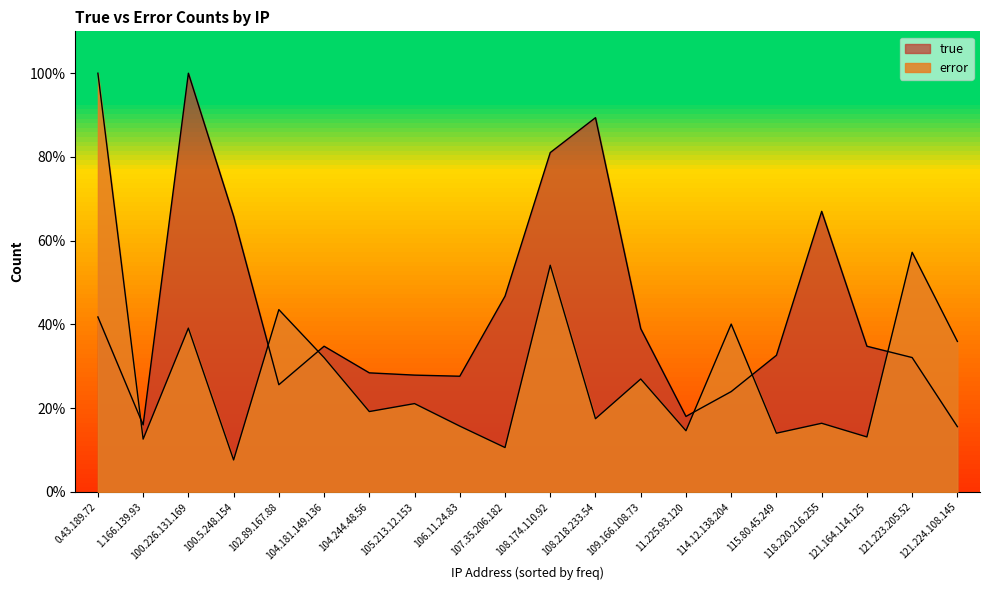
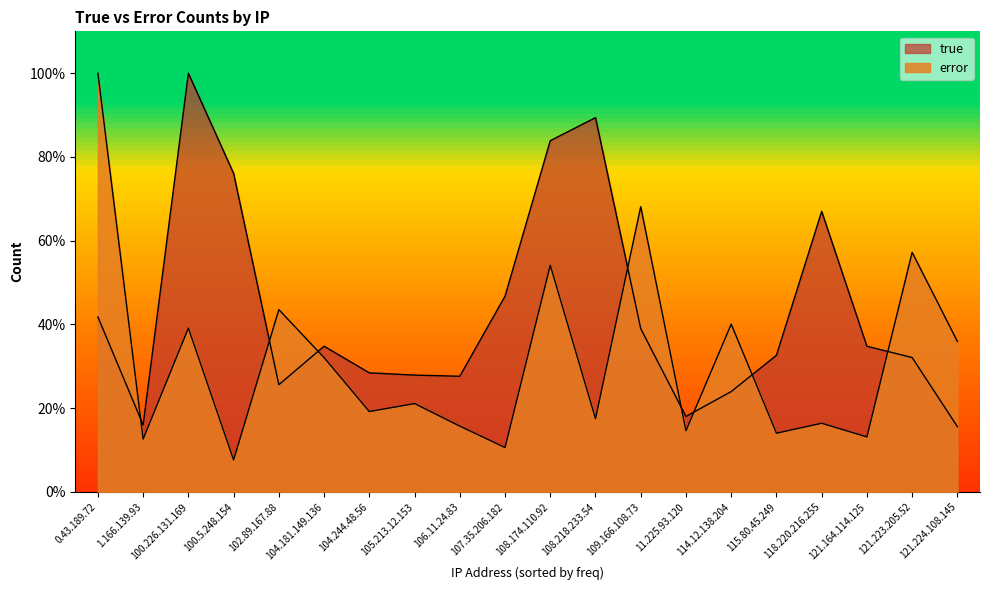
  {
    "true": {
      "0.43.189.72": "42%",
      "1.166.139.93": "16%",
      "100.226.131.169": "100%",
-     "100.5.248.154": "66%",
+     "100.5.248.154": "76%",
      "102.89.167.88": "26%",
      "104.181.149.136": "35%",
      "104.244.48.56": "28%",
      "105.213.12.153": "28%",
      "106.11.24.83": "28%",
      "107.35.206.182": "47%",
-     "108.174.110.92": "81%",
+     "108.174.110.92": "84%",
      "108.218.233.54": "89%",
      "109.166.108.73": "39%",
      "11.225.93.120": "18%",
      "114.12.138.204": "24%",
      "115.80.45.249": "33%",
      "118.220.216.255": "67%",
      "121.164.114.125": "35%",
      "121.223.205.52": "32%",
      "121.224.108.145": "16%"
    },
    "error": {
      "0.43.189.72": "100%",
      "1.166.139.93": "13%",
      "100.226.131.169": "39%",
      "100.5.248.154": "8%",
      "102.89.167.88": "44%",
      "104.181.149.136": "32%",
      "104.244.48.56": "19%",
      "105.213.12.153": "21%",
      "106.11.24.83": "16%",
      "107.35.206.182": "11%",
      "108.174.110.92": "54%",
      "108.218.233.54": "17%",
-     "109.166.108.73": "27%",
+     "109.166.108.73": "68%",
      "11.225.93.120": "15%",
      "114.12.138.204": "40%",
      "115.80.45.249": "14%",
      "118.220.216.255": "16%",
      "121.164.114.125": "13%",
      "121.223.205.52": "57%",
      "121.224.108.145": "36%"
    }
  }
